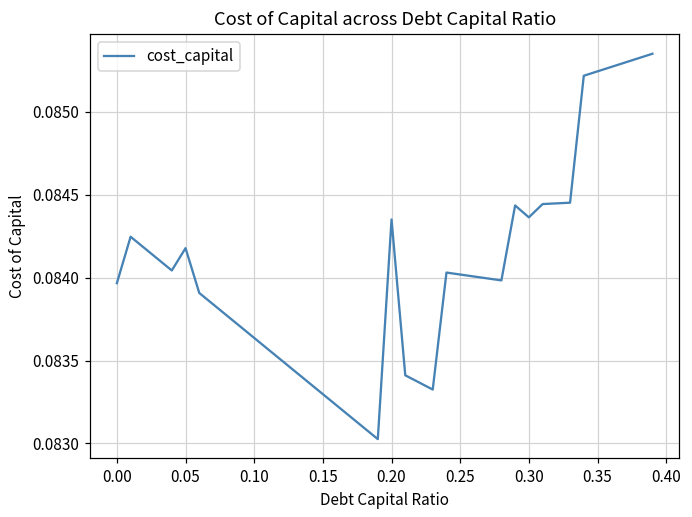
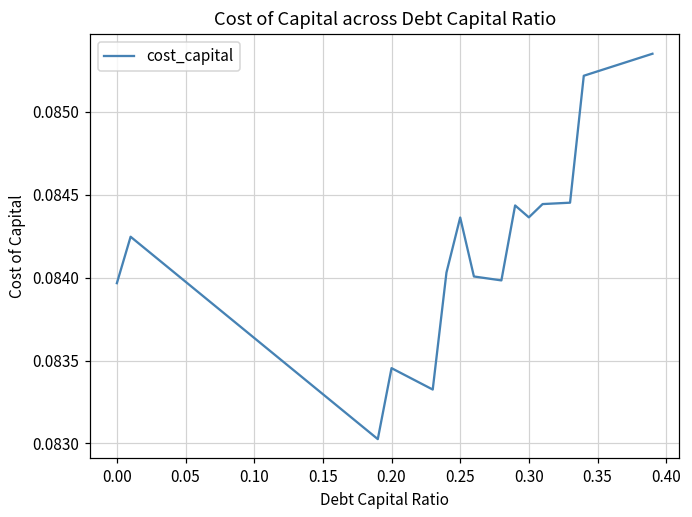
  {
    "0.00": 0.08397,
-   "0.05": 0.08418,
+   "0.05": 0.08398,
    "0.10": 0.08364,
    "0.15": 0.08330,
-   "0.20": 0.08435,
-   "0.25": 0.08402,
+   "0.20": 0.08345,
+   "0.25": 0.08436,
    "0.30": 0.08436,
    "0.35": 0.08524
  }
